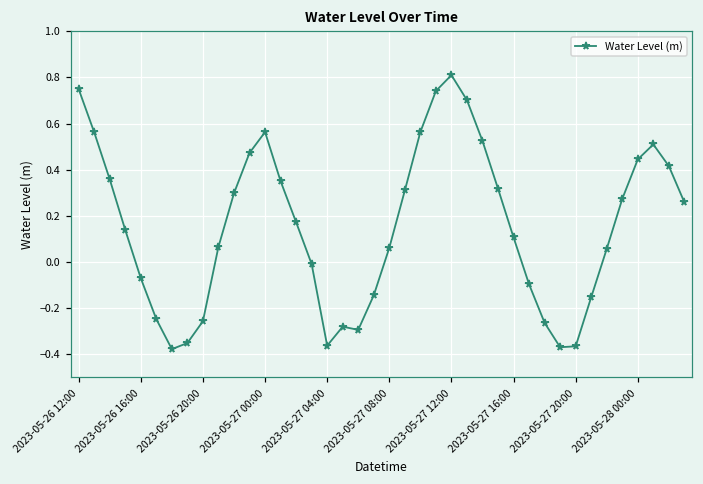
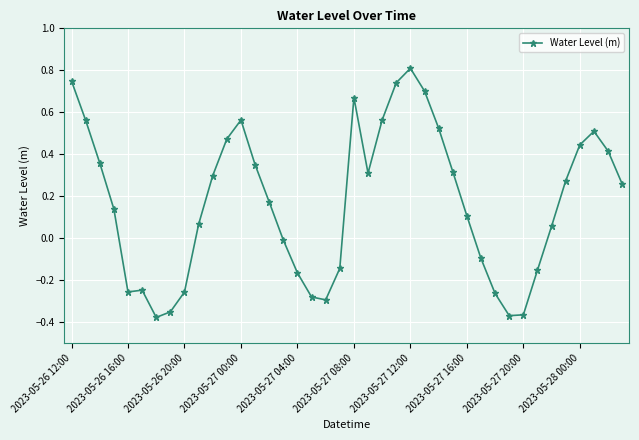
  {
    "2023-05-26 12:00": 0.75,
-   "2023-05-26 16:00": -0.07,
+   "2023-05-26 16:00": -0.26,
    "2023-05-26 20:00": -0.26,
    "2023-05-27 00:00": 0.56,
-   "2023-05-27 04:00": -0.36,
-   "2023-05-27 08:00": 0.06,
+   "2023-05-27 04:00": -0.17,
+   "2023-05-27 08:00": 0.67,
    "2023-05-27 12:00": 0.81,
    "2023-05-27 16:00": 0.11,
    "2023-05-27 20:00": -0.37,
    "2023-05-28 00:00": 0.44
  }
